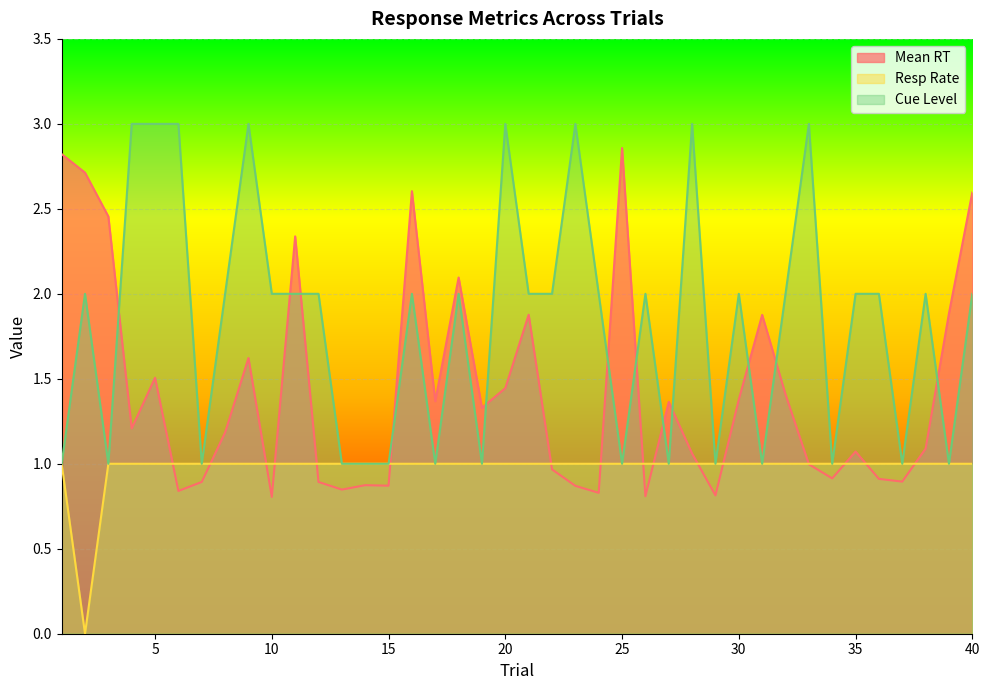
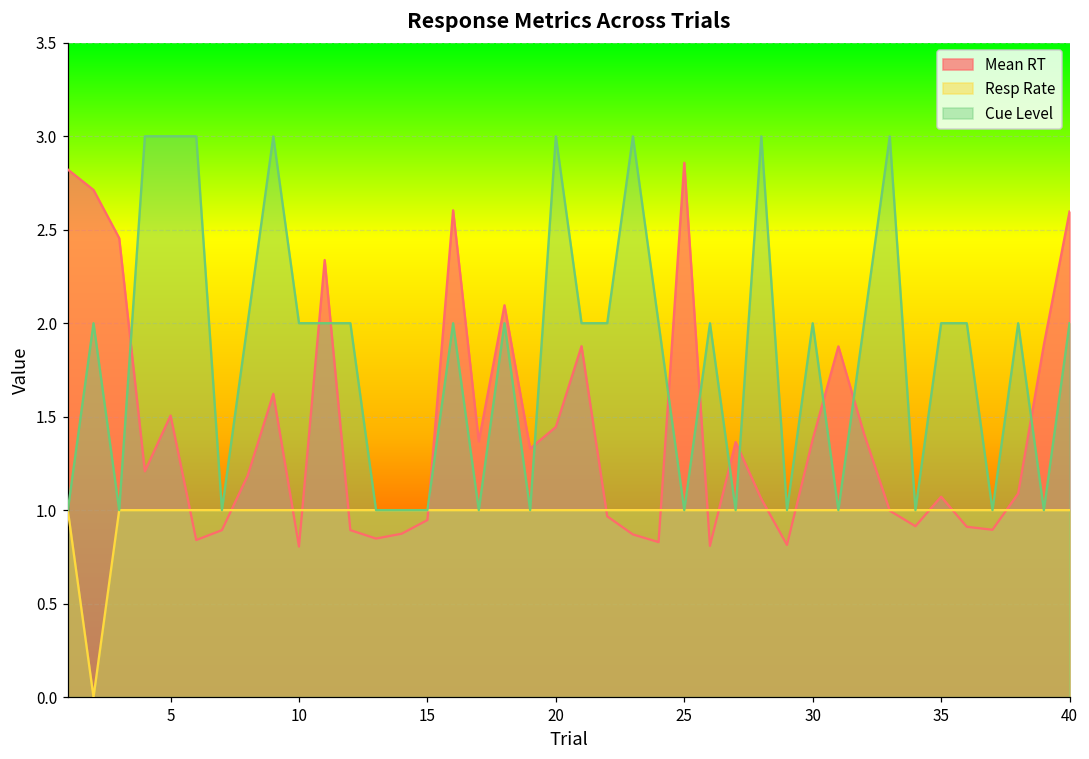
  {
    "Mean RT": {
      "5": 1.51,
      "10": 0.81,
-     "15": 0.87,
+     "15": 0.95,
      "20": 1.45,
      "25": 2.86,
      "30": 1.38,
      "35": 1.07,
      "40": 2.60
    },
    "Resp Rate": {
      "5": 1.00,
      "10": 1.00,
      "20": 1.00,
      "30": 1.00,
      "35": 1.00,
      "40": 1.00
    },
    "Cue Level": {
      "5": 3.00,
      "10": 2.00,
      "20": 3.00,
      "30": 2.00,
      "35": 2.00,
      "40": 2.00
    }
  }
